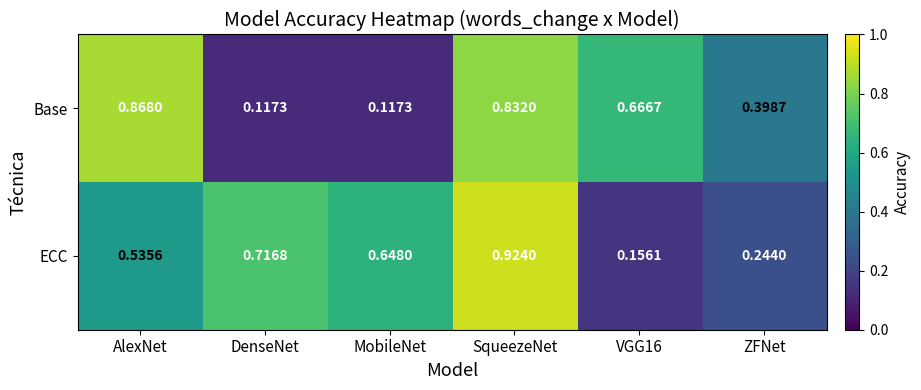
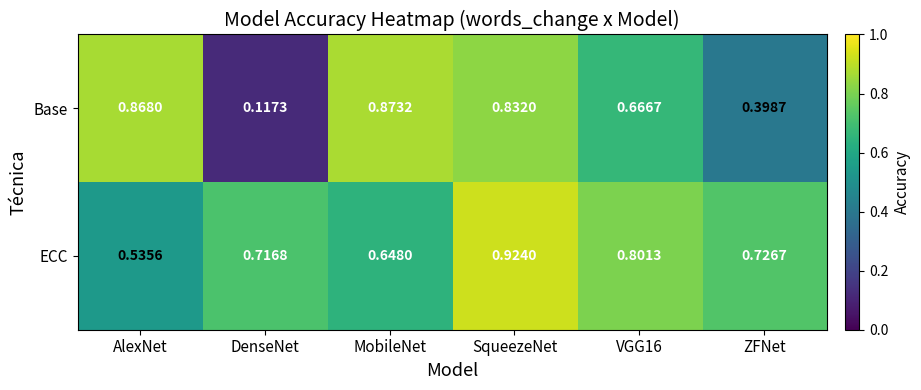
  {
    "Base": {
      "AlexNet": 0.8680,
      "DenseNet": 0.1173,
-     "MobileNet": 0.1173,
+     "MobileNet": 0.8732,
      "SqueezeNet": 0.8320,
      "VGG16": 0.6667,
      "ZFNet": 0.3987
    },
    "ECC": {
      "AlexNet": 0.5356,
      "DenseNet": 0.7168,
      "MobileNet": 0.6480,
      "SqueezeNet": 0.9240,
-     "VGG16": 0.1561,
-     "ZFNet": 0.2440
+     "VGG16": 0.8013,
+     "ZFNet": 0.7267
    }
  }
